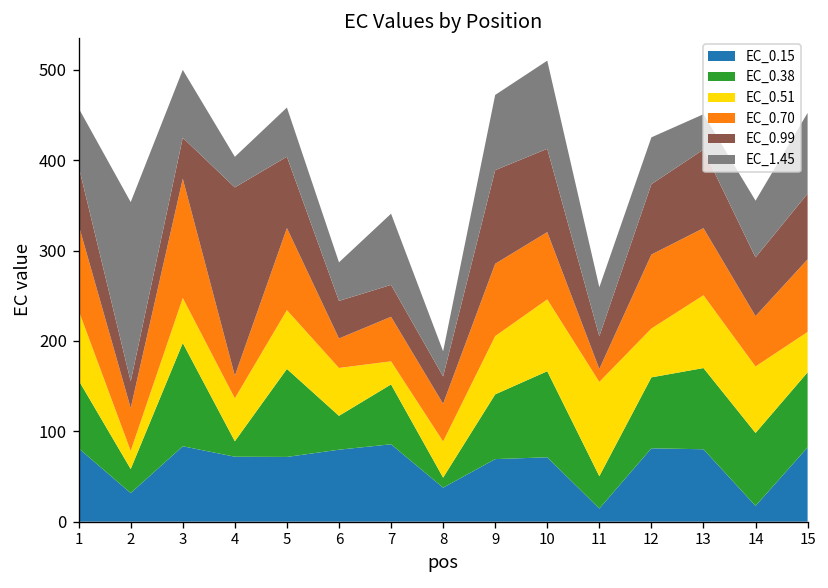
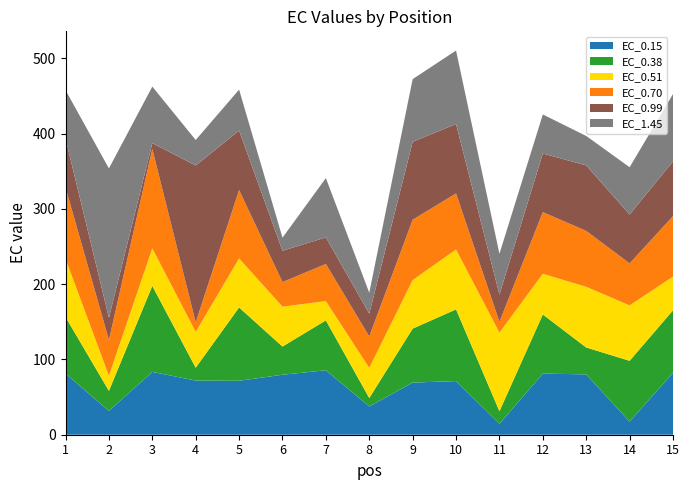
  {
    "EC_0.38": {
-     "11": 40,
-     "13": 90
+     "11": 20,
+     "13": 40
    },
    "EC_0.70": {
-     "4": 20
+     "4": 10
    },
    "EC_0.99": {
-     "3": 50
+     "3": 10
    },
    "EC_1.45": {
      "1": 60,
      "2": 200,
      "3": 80,
      "4": 30,
      "5": 50,
-     "6": 40,
+     "6": 20,
      "7": 80,
      "8": 30,
      "9": 80,
      "10": 100,
      "11": 50,
      "12": 50,
      "14": 60,
      "15": 90
    }
  }
